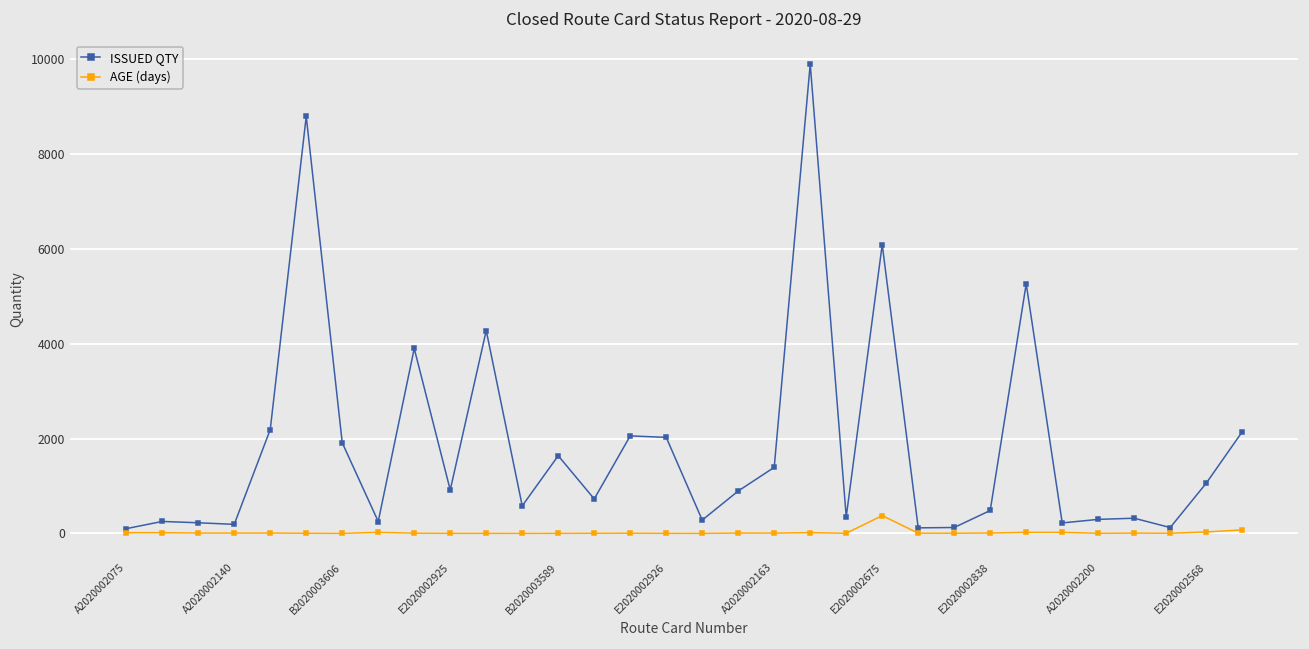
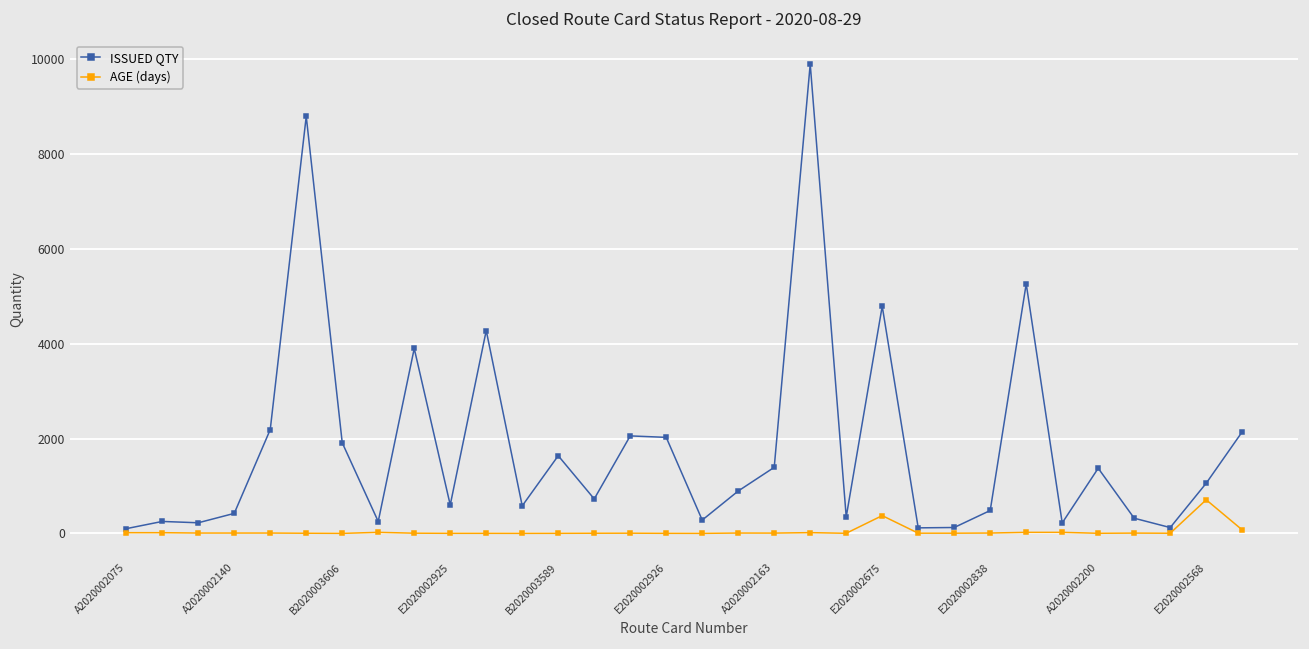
  {
    "ISSUED QTY": {
      "A2020002075": 100,
-     "A2020002140": 200,
+     "A2020002140": 400,
      "B2020003606": 1900,
-     "E2020002925": 900,
+     "E2020002925": 600,
      "B2020003589": 1600,
      "E2020002926": 2000,
      "A2020002163": 1400,
-     "E2020002675": 6100,
+     "E2020002675": 4800,
      "E2020002838": 500,
-     "A2020002200": 300,
+     "A2020002200": 1400,
      "E2020002568": 1100
    },
    "AGE (days)": {
      "A2020002075": 0,
      "A2020002140": 0,
      "B2020003606": 0,
      "E2020002925": 0,
      "B2020003589": 0,
      "E2020002926": 0,
      "A2020002163": 0,
      "E2020002675": 400,
      "E2020002838": 0,
      "A2020002200": 0,
-     "E2020002568": 0
+     "E2020002568": 700
    }
  }
